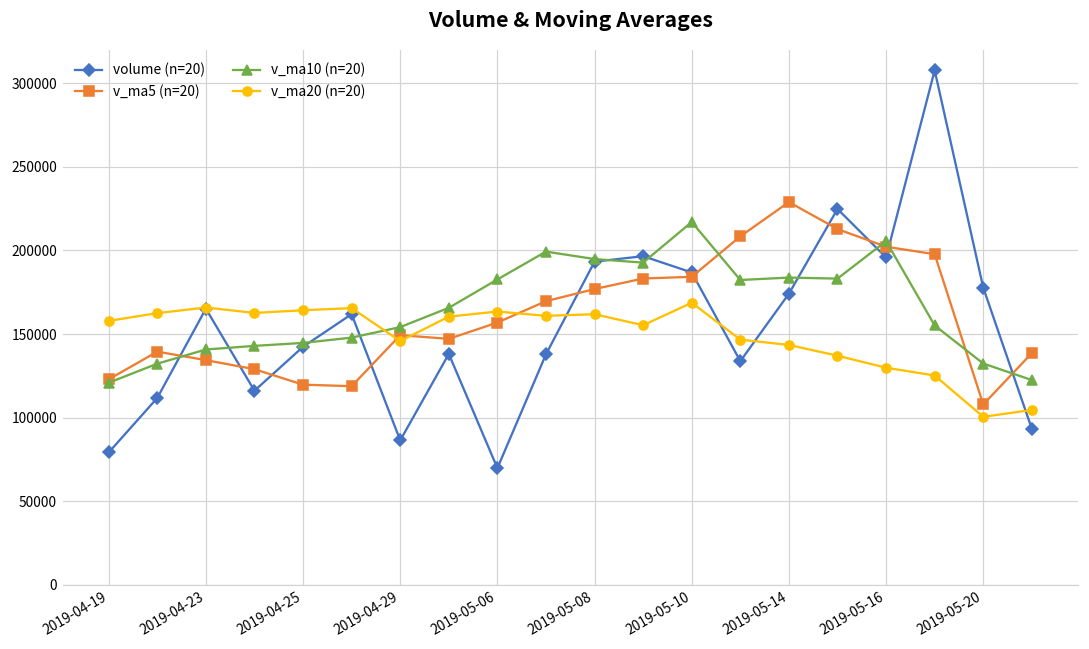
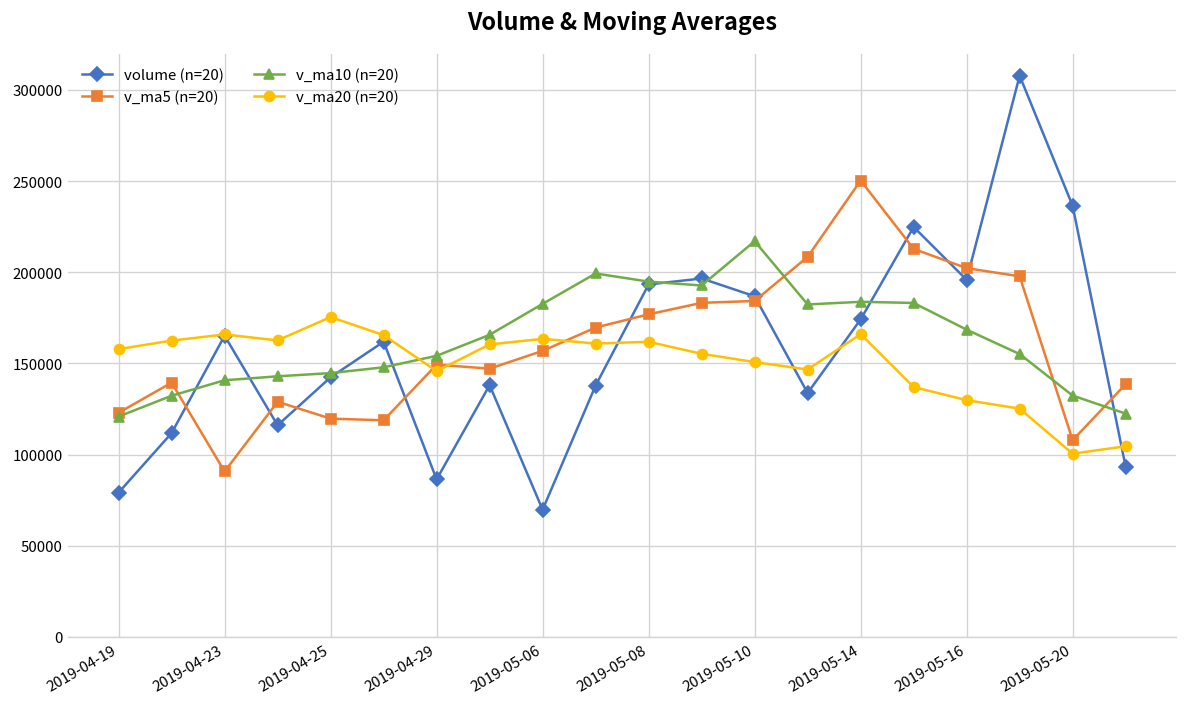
  {
    "volume (n=20)": {
      "2019-04-19": 79000,
      "2019-04-25": 142000,
      "2019-04-29": 86000,
      "2019-05-06": 70000,
      "2019-05-10": 187000,
      "2019-05-14": 174000,
      "2019-05-16": 196000,
-     "2019-05-20": 178000
+     "2019-05-20": 236000
    },
    "v_ma5 (n=20)": {
      "2019-04-19": 123000,
-     "2019-04-23": 134000,
+     "2019-04-23": 91000,
      "2019-04-25": 120000,
      "2019-04-29": 149000,
      "2019-05-06": 157000,
      "2019-05-08": 177000,
      "2019-05-10": 184000,
-     "2019-05-14": 229000,
+     "2019-05-14": 250000,
      "2019-05-16": 202000,
      "2019-05-20": 108000
    },
    "v_ma10 (n=20)": {
      "2019-04-19": 121000,
      "2019-04-23": 141000,
      "2019-04-25": 145000,
      "2019-04-29": 154000,
      "2019-05-06": 183000,
      "2019-05-10": 217000,
      "2019-05-14": 184000,
-     "2019-05-16": 206000,
+     "2019-05-16": 169000,
      "2019-05-20": 132000
    },
    "v_ma20 (n=20)": {
      "2019-04-19": 158000,
-     "2019-04-25": 164000,
+     "2019-04-25": 175000,
      "2019-04-29": 146000,
      "2019-05-06": 163000,
      "2019-05-08": 162000,
-     "2019-05-10": 169000,
-     "2019-05-14": 143000,
+     "2019-05-10": 151000,
+     "2019-05-14": 166000,
      "2019-05-16": 130000,
      "2019-05-20": 100000
    }
  }
